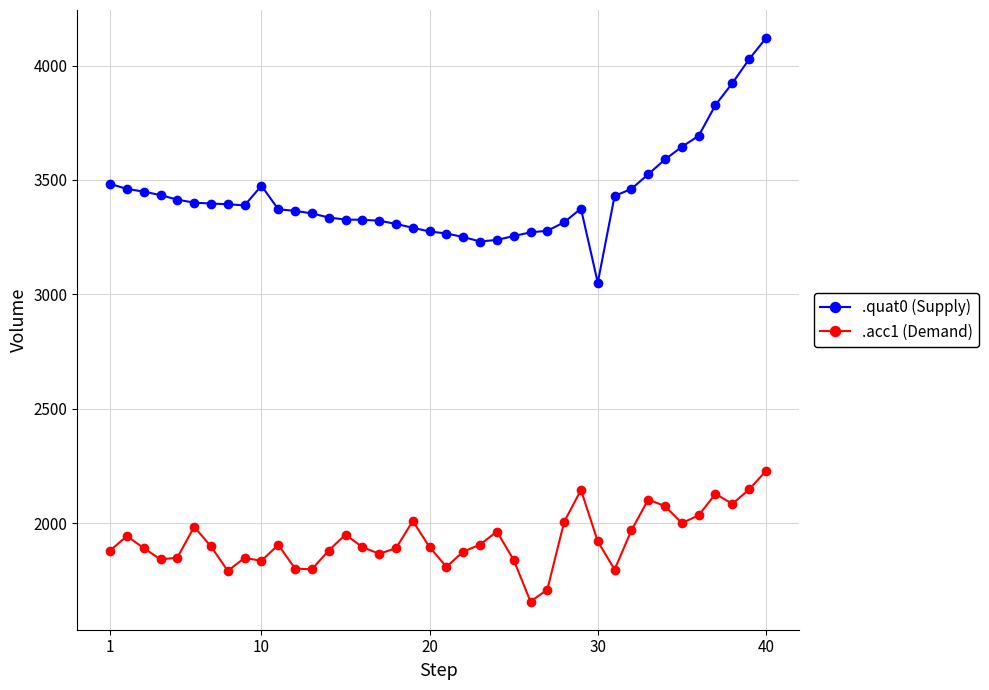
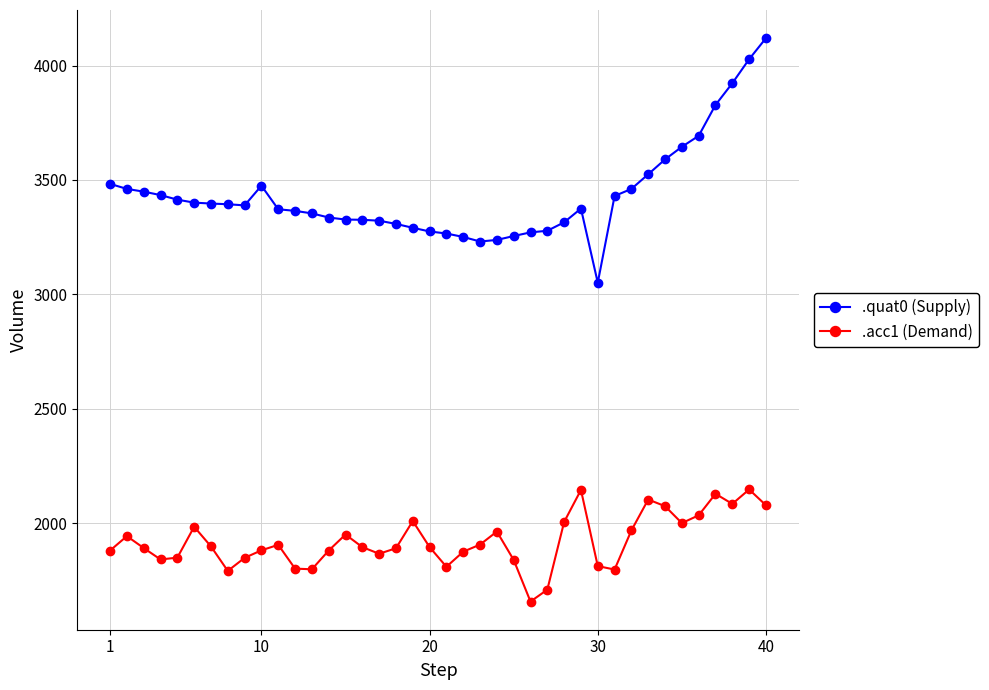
  {
    ".quat0 (Supply)": {
      "1": 3480,
      "10": 3480,
      "20": 3280,
      "30": 3050,
      "40": 4120
    },
    ".acc1 (Demand)": {
      "1": 1880,
-     "10": 1840,
+     "10": 1880,
      "20": 1900,
-     "30": 1920,
-     "40": 2230
+     "30": 1810,
+     "40": 2080
    }
  }
